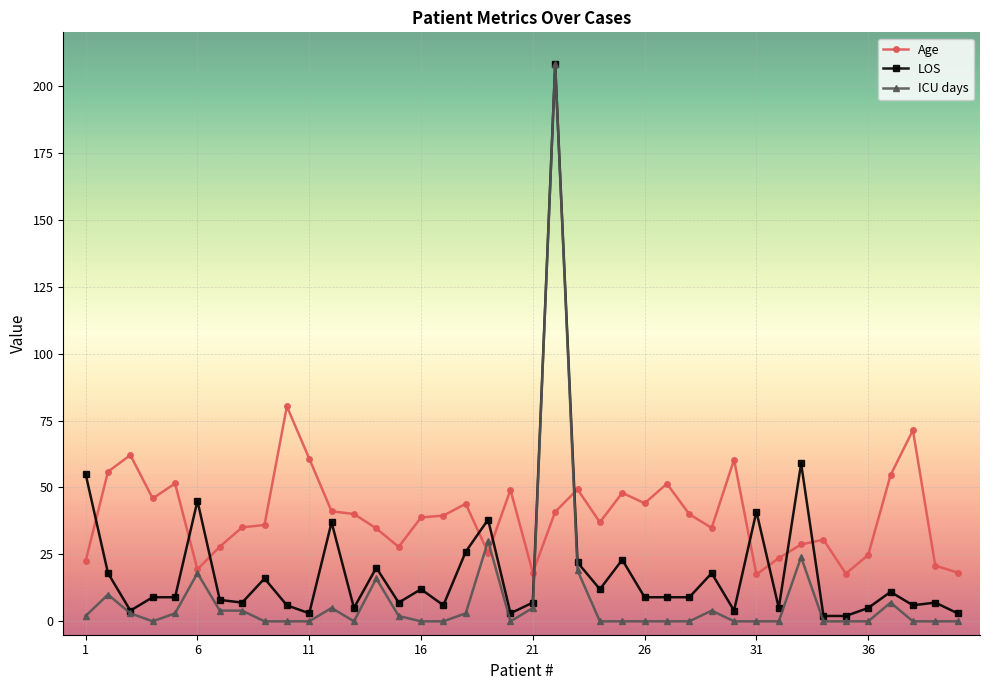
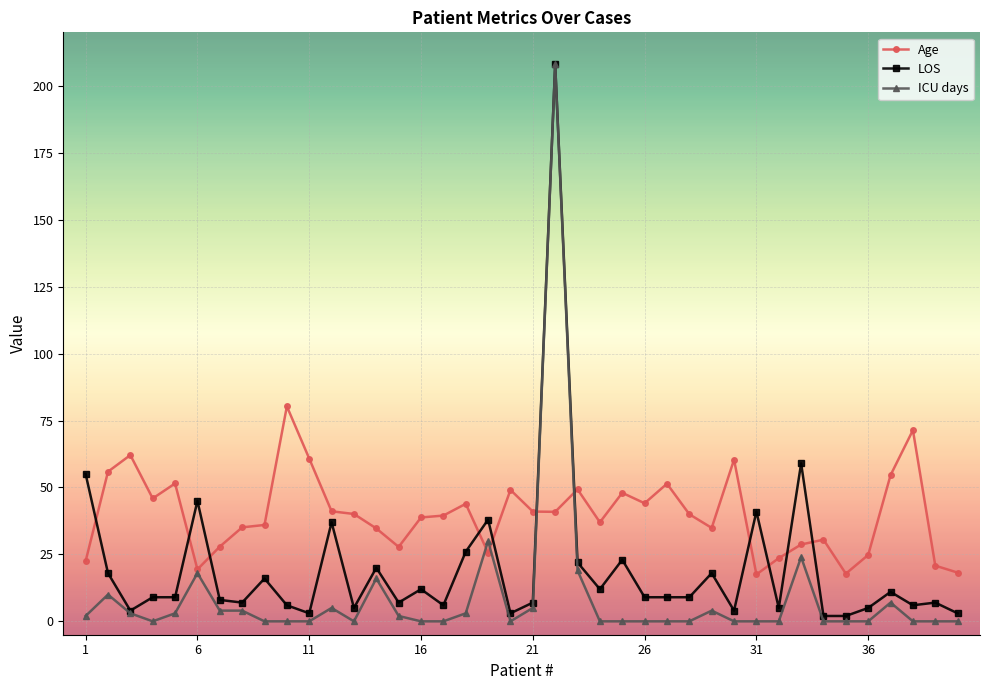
  {
    "Age": {
      "1": 23,
      "6": 19,
      "11": 61,
      "16": 39,
-     "21": 18,
+     "21": 41,
      "26": 44,
      "31": 18,
      "36": 25
    },
    "LOS": {
      "1": 55,
      "6": 45,
      "11": 3,
      "16": 12,
      "21": 7,
      "26": 9,
      "31": 41,
      "36": 5
    },
    "ICU days": {
      "1": 2,
      "6": 18,
      "11": 0,
      "16": 0,
      "21": 5,
      "26": 0,
      "31": 0,
      "36": 0
    }
  }
